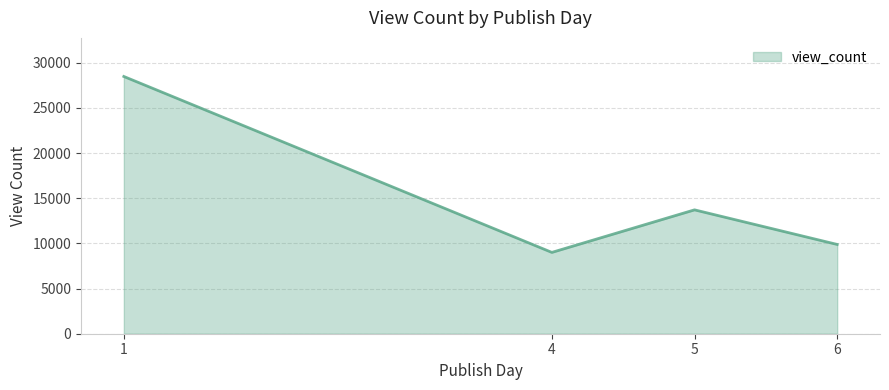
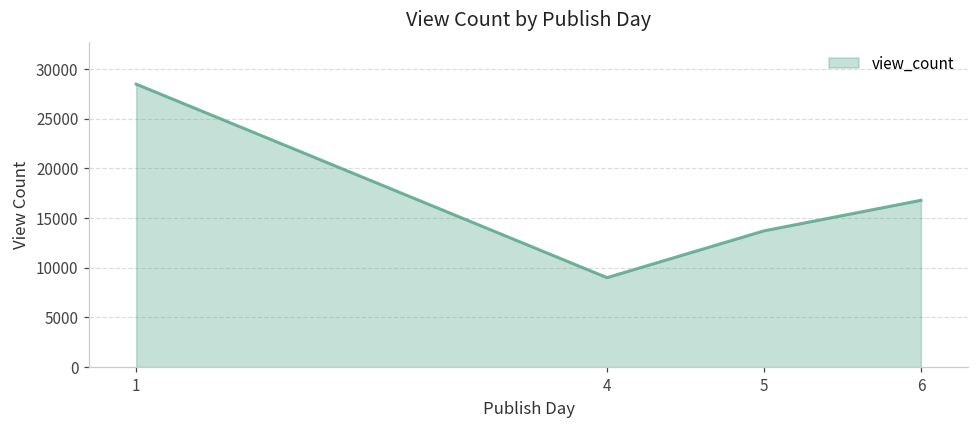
  {
    "1": 28000,
    "4": 9000,
    "5": 14000,
-   "6": 10000
+   "6": 17000
  }
